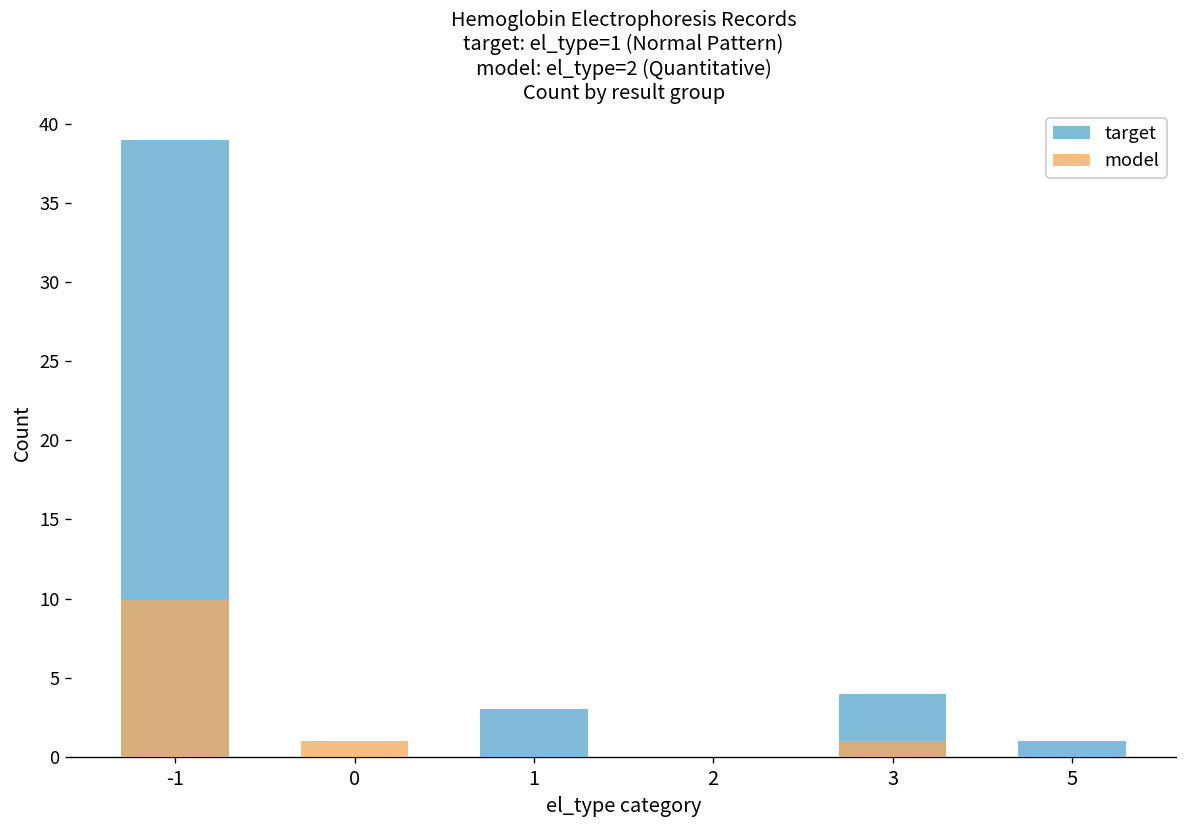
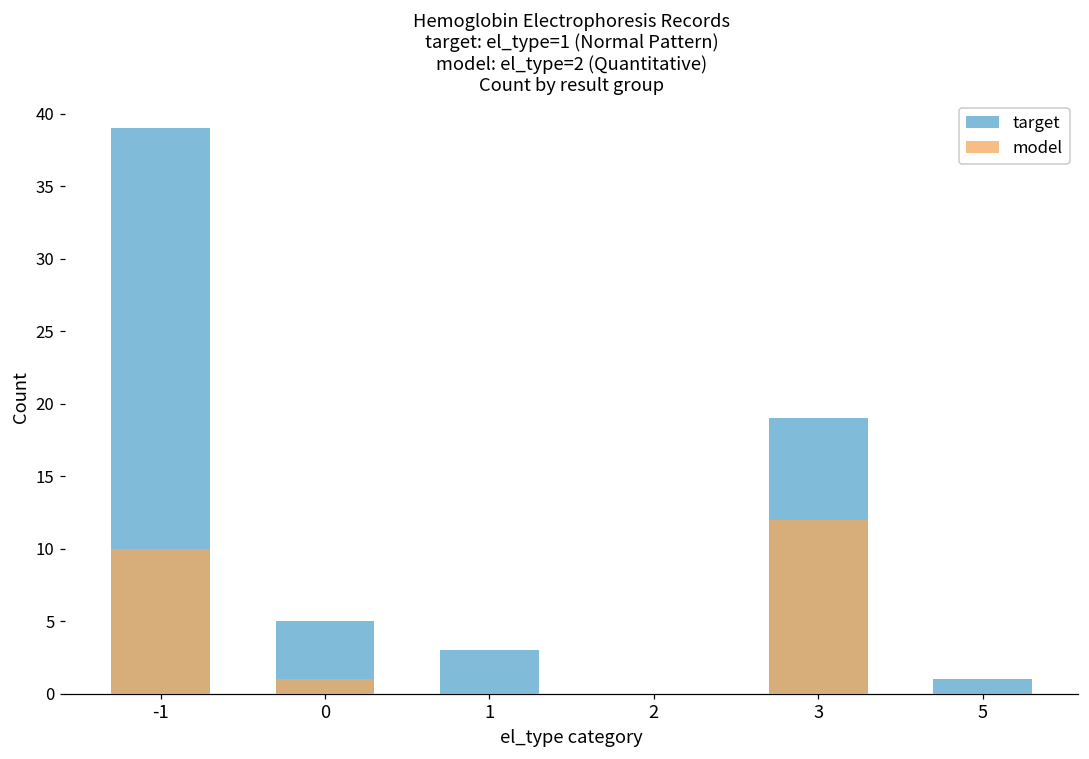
  {
    "target": {
      "-1": 39,
-     "0": 0,
+     "0": 5,
      "1": 3,
      "2": 0,
-     "3": 4,
+     "3": 19,
      "5": 1
    },
    "model": {
      "1": 0,
      "2": 0,
-     "3": 1,
+     "3": 12,
      "5": 0
    }
  }
